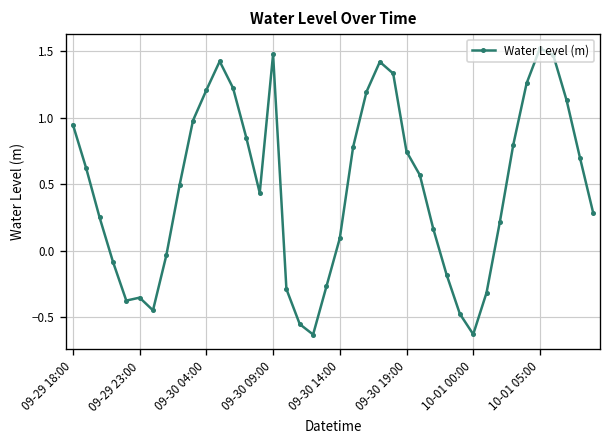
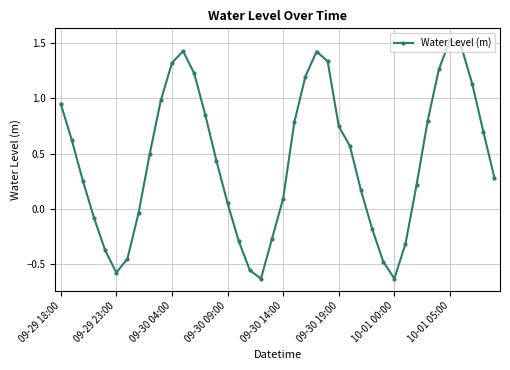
  {
    "09-29 18:00": 0.95,
-   "09-29 23:00": -0.35,
-   "09-30 04:00": 1.21,
-   "09-30 09:00": 1.48,
+   "09-29 23:00": -0.58,
+   "09-30 04:00": 1.32,
+   "09-30 09:00": 0.05,
    "09-30 14:00": 0.09,
    "09-30 19:00": 0.75,
    "10-01 00:00": -0.63
  }
